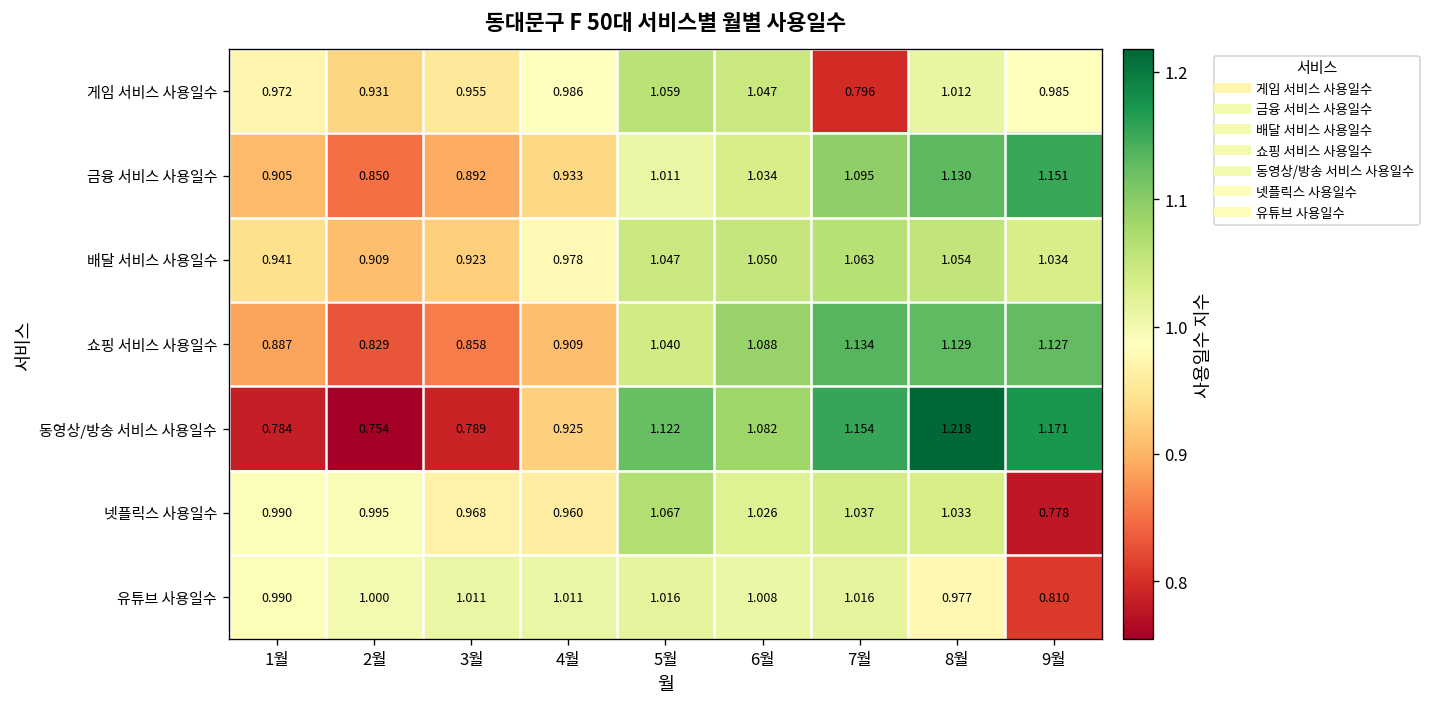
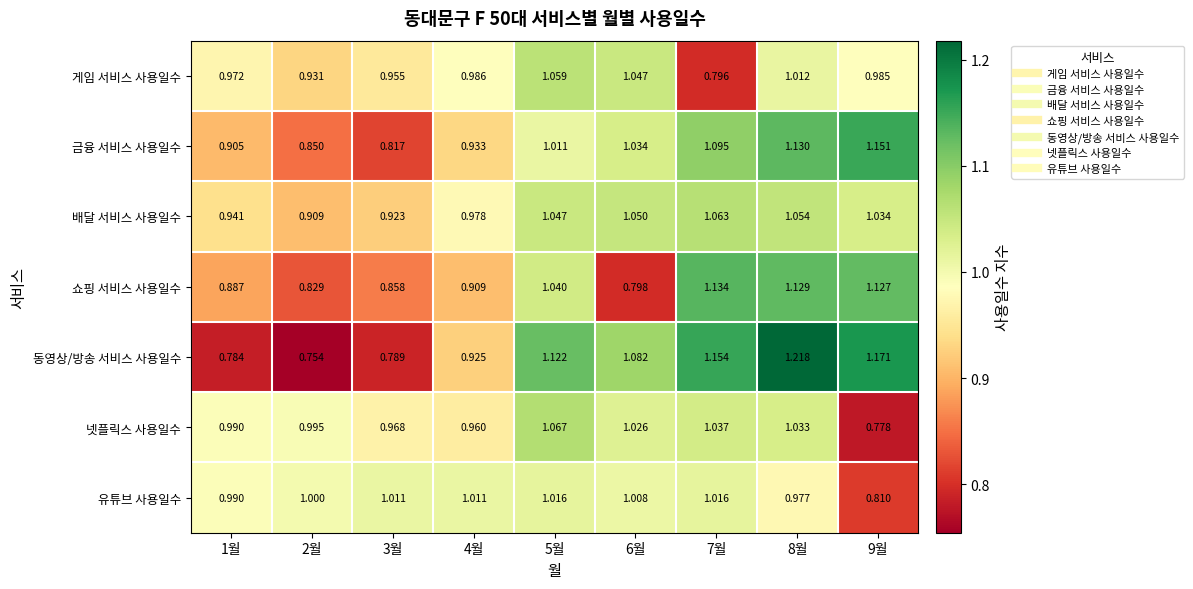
  {
    "게임 서비스 사용일수": {
      "1월": 0.972,
      "2월": 0.931,
      "3월": 0.955,
      "4월": 0.986,
      "5월": 1.059,
      "6월": 1.047,
      "7월": 0.796,
      "8월": 1.012,
      "9월": 0.985
    },
    "금융 서비스 사용일수": {
      "1월": 0.905,
      "2월": 0.850,
-     "3월": 0.892,
+     "3월": 0.817,
      "4월": 0.933,
      "5월": 1.011,
      "6월": 1.034,
      "7월": 1.095,
      "8월": 1.130,
      "9월": 1.151
    },
    "배달 서비스 사용일수": {
      "1월": 0.941,
      "2월": 0.909,
      "3월": 0.923,
      "4월": 0.978,
      "5월": 1.047,
      "6월": 1.050,
      "7월": 1.063,
      "8월": 1.054,
      "9월": 1.034
    },
    "쇼핑 서비스 사용일수": {
      "1월": 0.887,
      "2월": 0.829,
      "3월": 0.858,
      "4월": 0.909,
      "5월": 1.040,
-     "6월": 1.088,
+     "6월": 0.798,
      "7월": 1.134,
      "8월": 1.129,
      "9월": 1.127
    },
    "동영상/방송 서비스 사용일수": {
      "1월": 0.784,
      "2월": 0.754,
      "3월": 0.789,
      "4월": 0.925,
      "5월": 1.122,
      "6월": 1.082,
      "7월": 1.154,
      "8월": 1.218,
      "9월": 1.171
    },
    "넷플릭스 사용일수": {
      "1월": 0.990,
      "2월": 0.995,
      "3월": 0.968,
      "4월": 0.960,
      "5월": 1.067,
      "6월": 1.026,
      "7월": 1.037,
      "8월": 1.033,
      "9월": 0.778
    },
    "유튜브 사용일수": {
      "1월": 0.990,
      "2월": 1.000,
      "3월": 1.011,
      "4월": 1.011,
      "5월": 1.016,
      "6월": 1.008,
      "7월": 1.016,
      "8월": 0.977,
      "9월": 0.810
    }
  }
